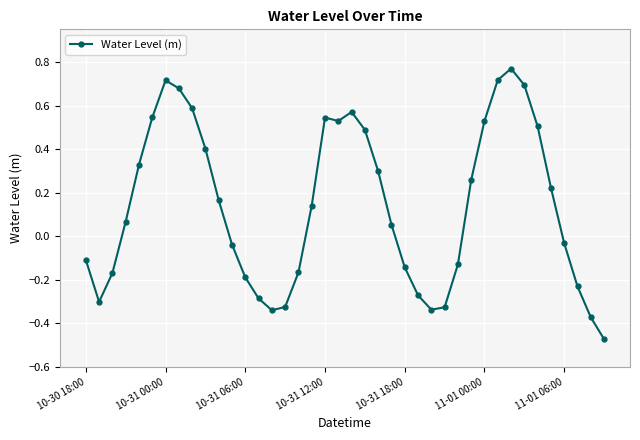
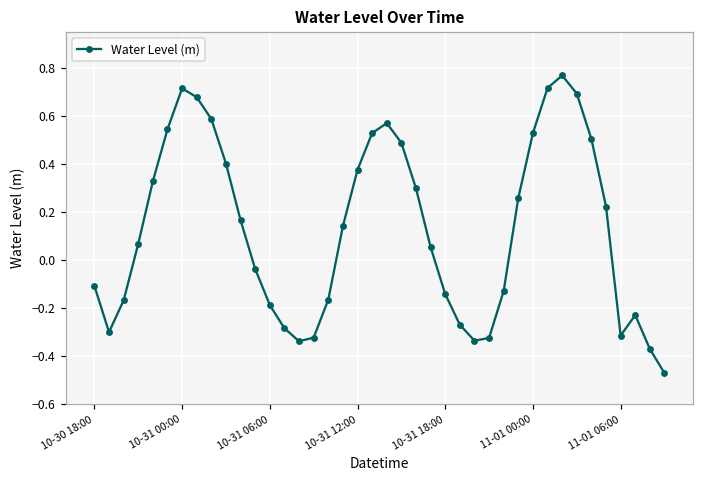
  {
    "10-30 18:00": -0.11,
    "10-31 00:00": 0.72,
    "10-31 06:00": -0.19,
-   "10-31 12:00": 0.55,
+   "10-31 12:00": 0.38,
    "10-31 18:00": -0.14,
    "11-01 00:00": 0.53,
-   "11-01 06:00": -0.03
+   "11-01 06:00": -0.32
  }
